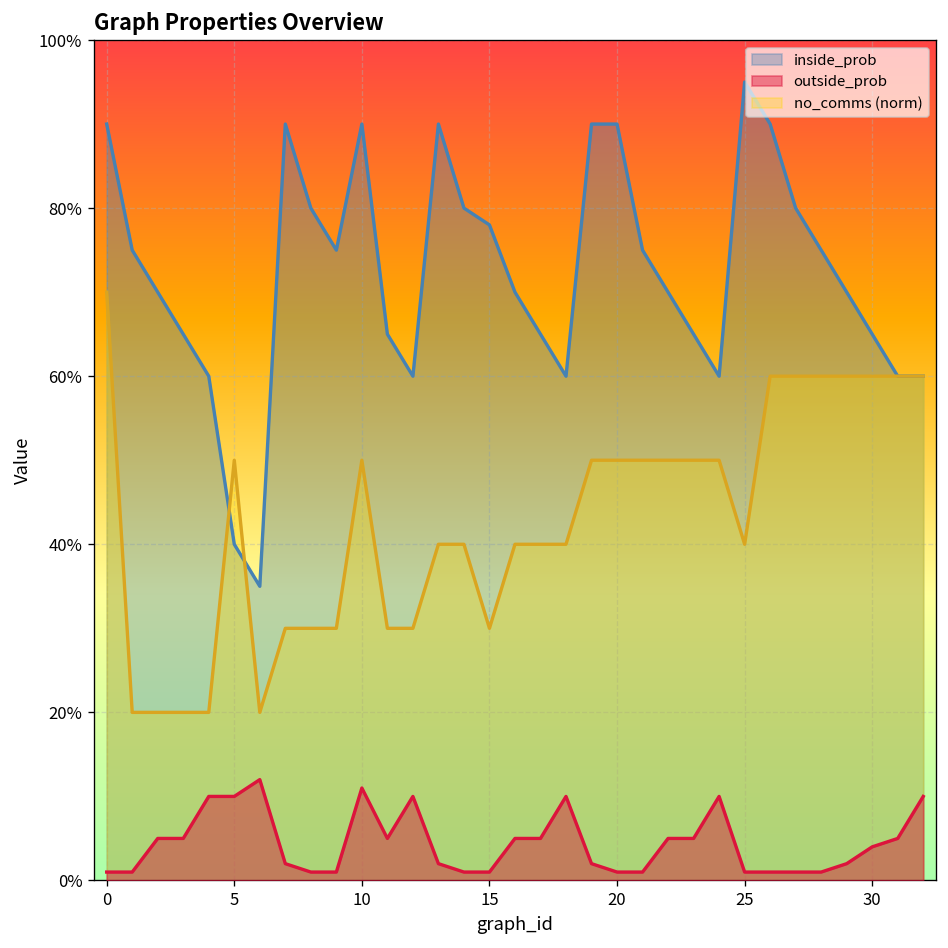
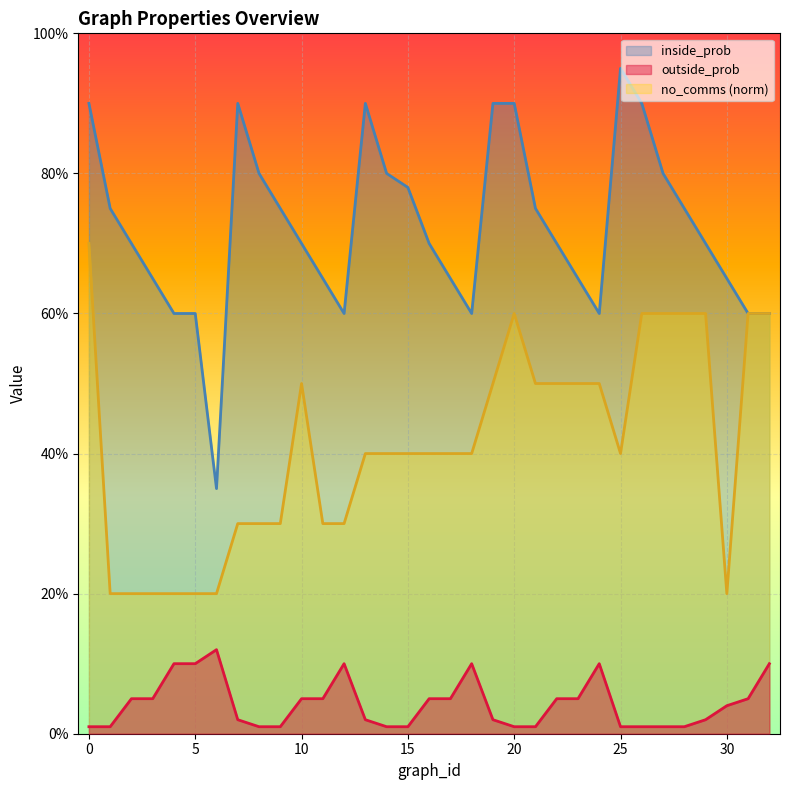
  {
    "inside_prob": {
      "0": "90%",
-     "5": "40%",
-     "10": "90%",
+     "5": "60%",
+     "10": "70%",
      "15": "78%",
      "20": "90%",
      "25": "95%",
      "30": "65%"
    },
    "outside_prob": {
      "0": "1%",
      "5": "10%",
-     "10": "11%",
+     "10": "5%",
      "15": "1%",
      "20": "1%",
      "25": "1%",
      "30": "4%"
    },
    "no_comms (norm)": {
      "0": "70%",
-     "5": "50%",
+     "5": "20%",
      "10": "50%",
-     "15": "30%",
-     "20": "50%",
+     "15": "40%",
+     "20": "60%",
      "25": "40%",
-     "30": "60%"
+     "30": "20%"
    }
  }
